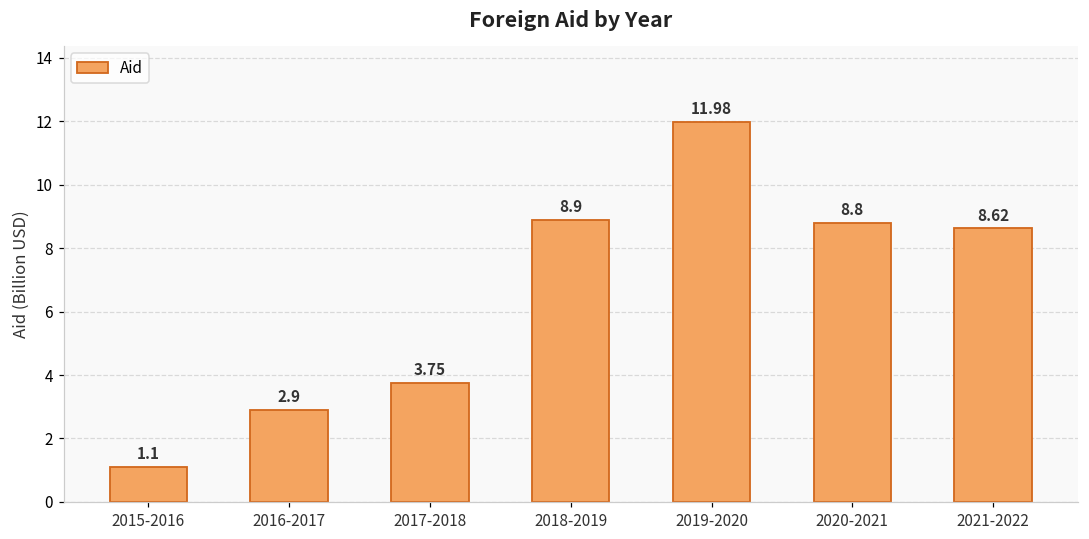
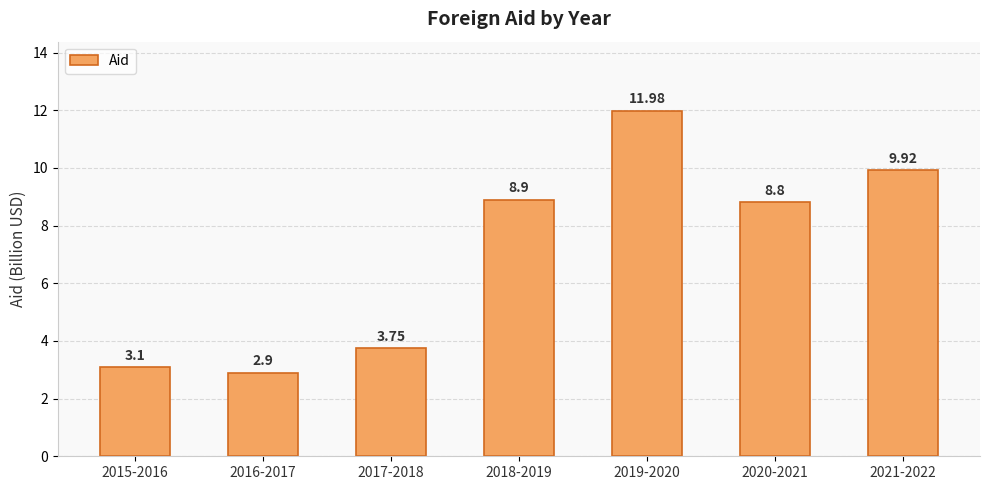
  {
-   "2015-2016": 1.1,
+   "2015-2016": 3.1,
    "2016-2017": 2.9,
    "2017-2018": 3.75,
    "2018-2019": 8.9,
    "2019-2020": 11.98,
    "2020-2021": 8.8,
-   "2021-2022": 8.62
+   "2021-2022": 9.92
  }
